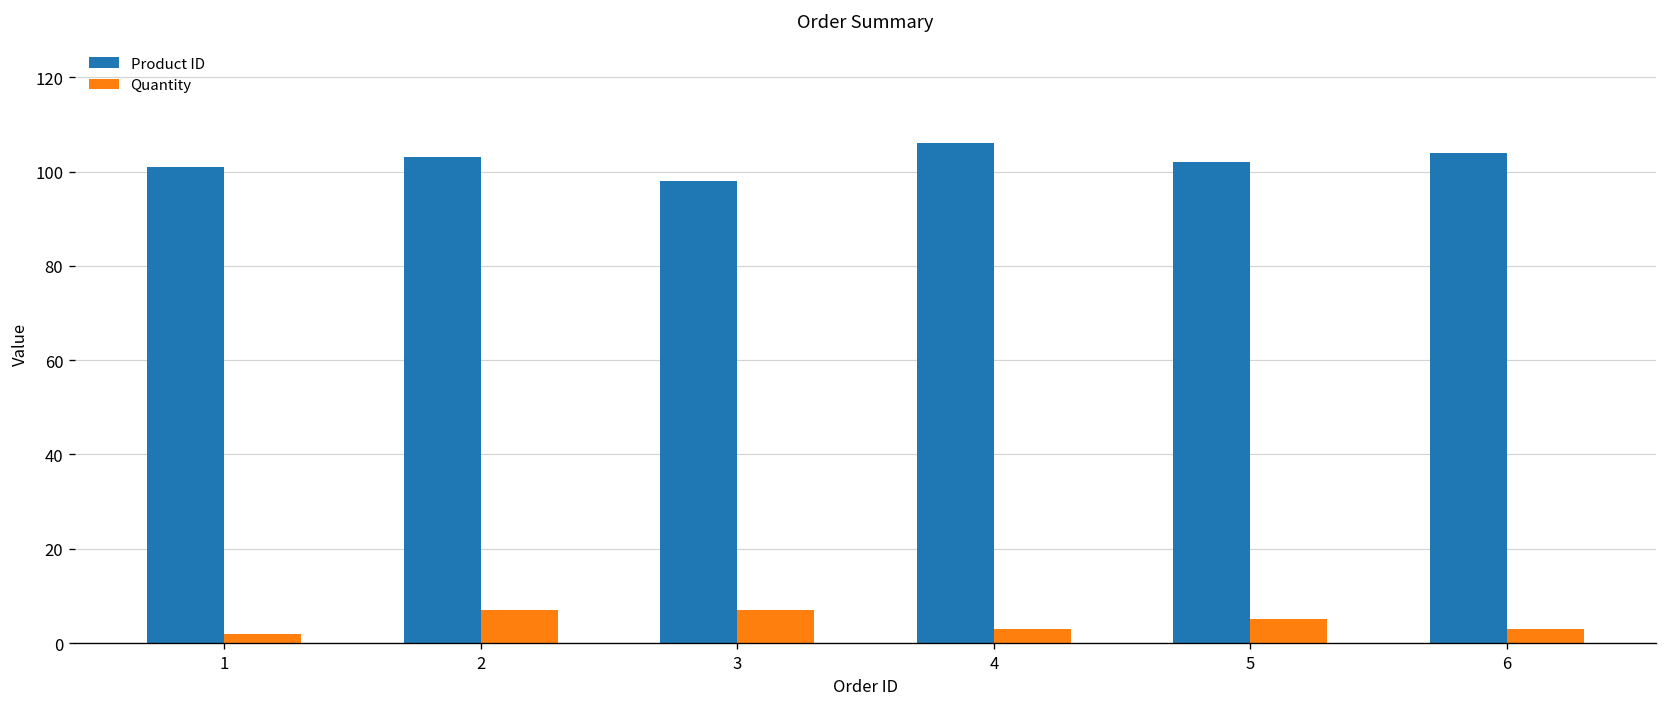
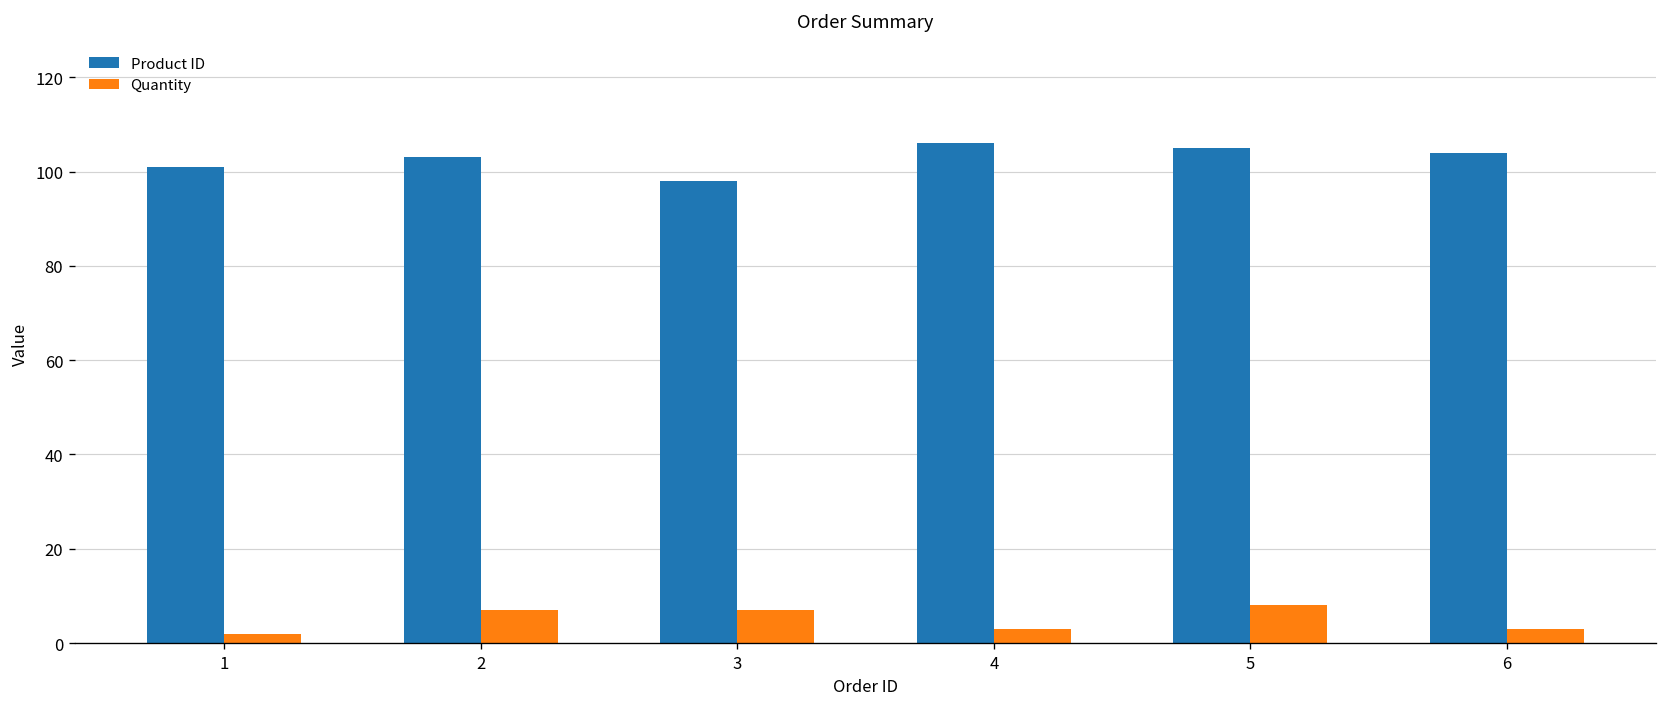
  {
    "Product ID": {
      "1": 101,
      "2": 103,
      "3": 98,
      "4": 106,
-     "5": 102,
+     "5": 105,
      "6": 104
    },
    "Quantity": {
      "1": 2,
      "2": 7,
      "3": 7,
      "4": 3,
-     "5": 5,
+     "5": 8,
      "6": 3
    }
  }
